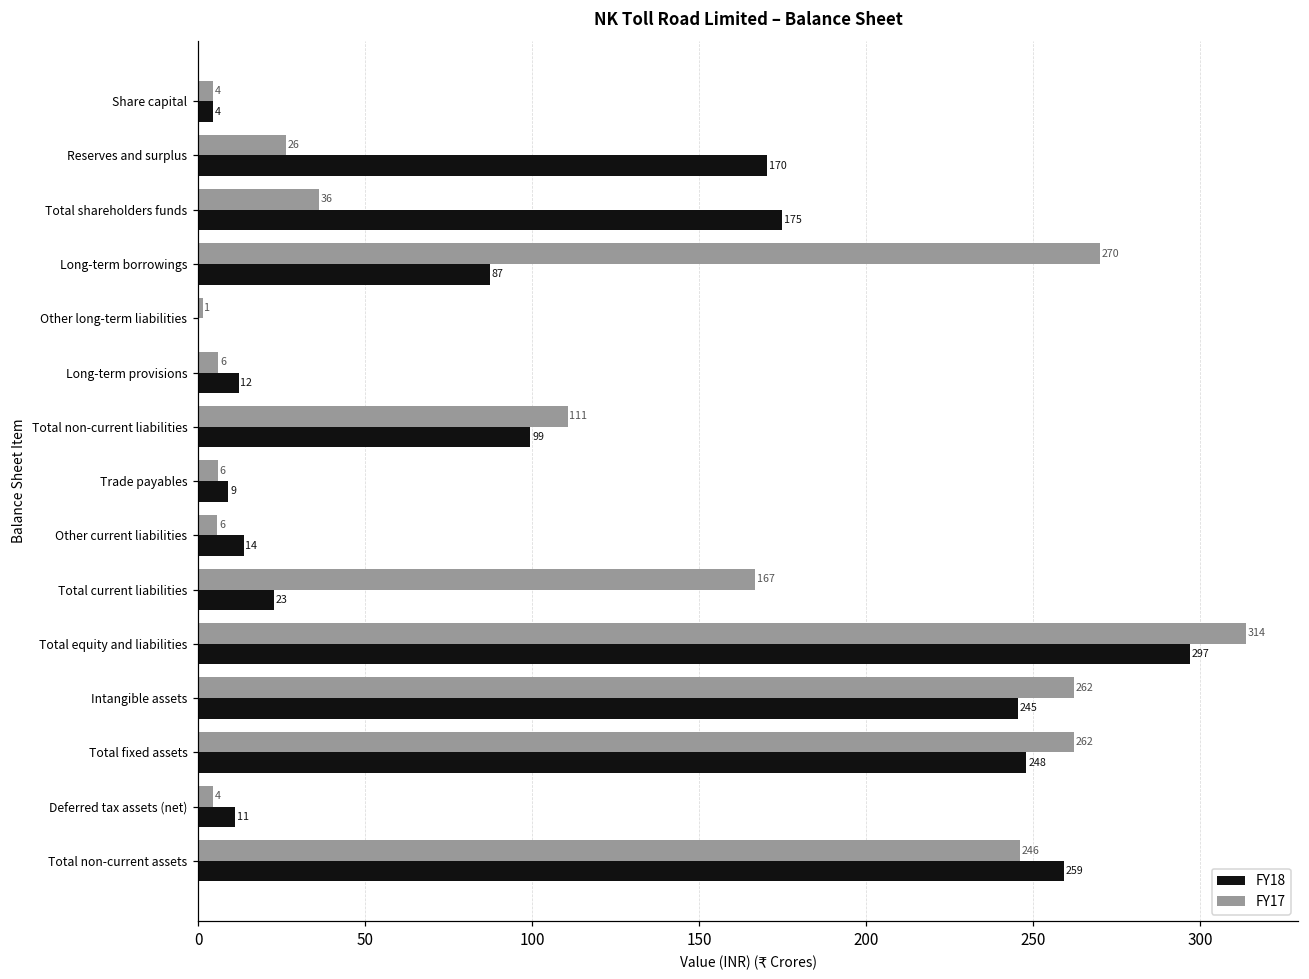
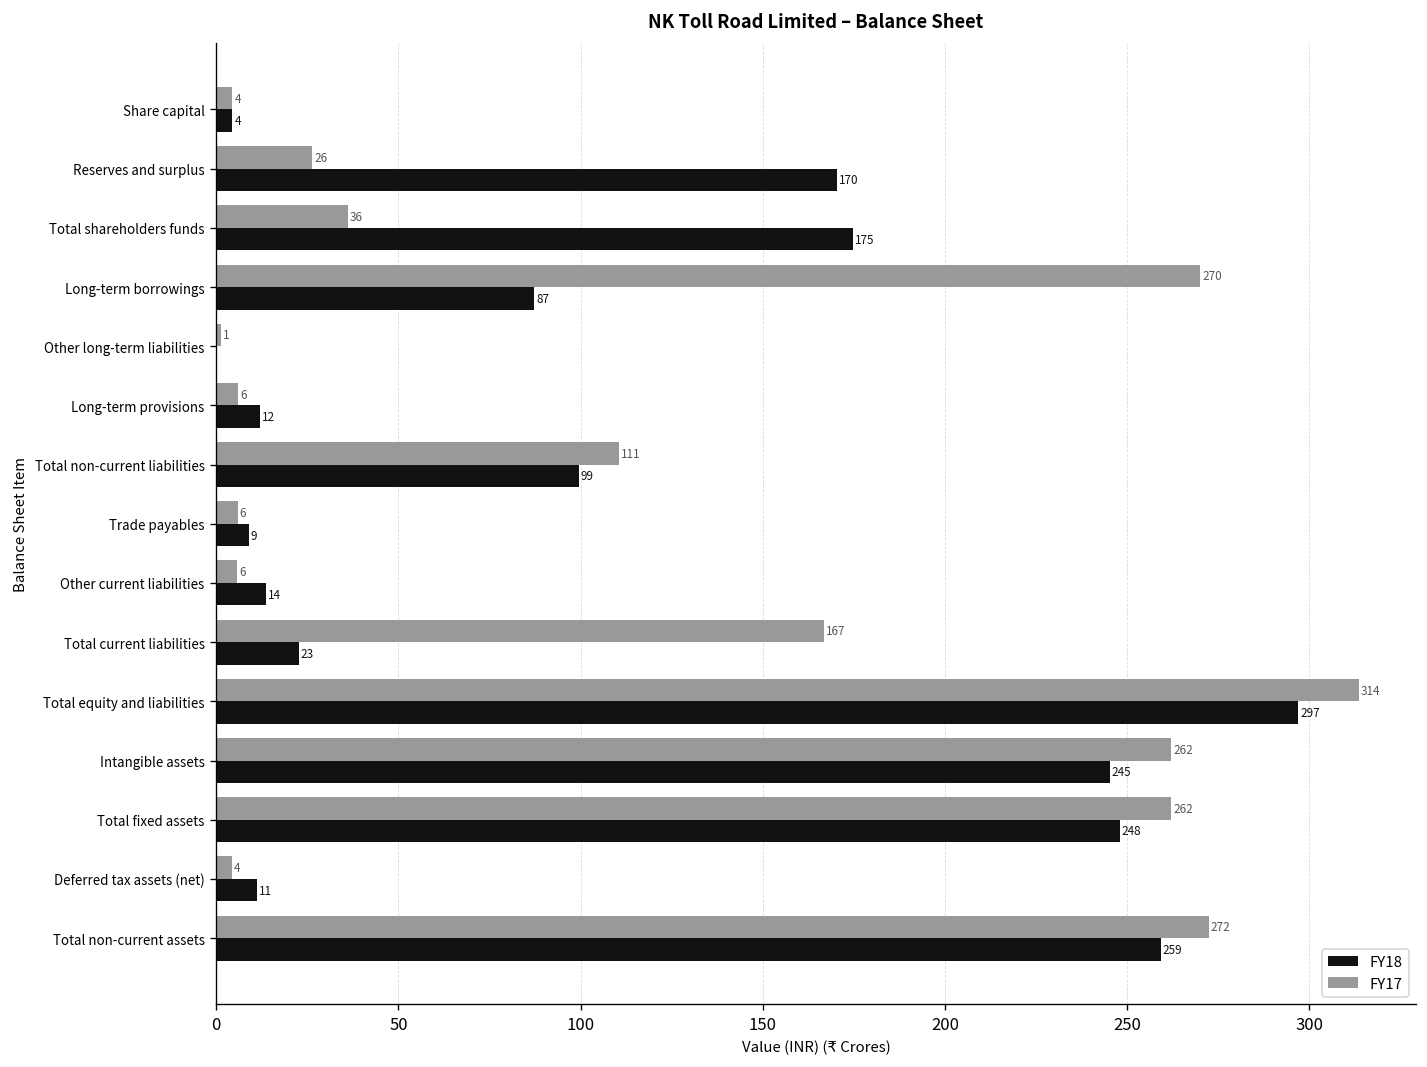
  {
    "FY18": {
      "Share capital": 4,
      "Reserves and surplus": 170,
      "Total shareholders funds": 175,
      "Long-term borrowings": 87,
      "Long-term provisions": 12,
      "Total non-current liabilities": 99,
      "Trade payables": 9,
      "Other current liabilities": 14,
      "Total current liabilities": 23,
      "Total equity and liabilities": 297,
      "Intangible assets": 245,
      "Total fixed assets": 248,
      "Deferred tax assets (net)": 11,
      "Total non-current assets": 259
    },
    "FY17": {
      "Share capital": 4,
      "Reserves and surplus": 26,
      "Total shareholders funds": 36,
      "Long-term borrowings": 270,
      "Other long-term liabilities": 1,
      "Long-term provisions": 6,
      "Total non-current liabilities": 111,
      "Trade payables": 6,
      "Other current liabilities": 6,
      "Total current liabilities": 167,
      "Total equity and liabilities": 314,
      "Intangible assets": 262,
      "Total fixed assets": 262,
      "Deferred tax assets (net)": 4,
-     "Total non-current assets": 246
+     "Total non-current assets": 272
    }
  }
